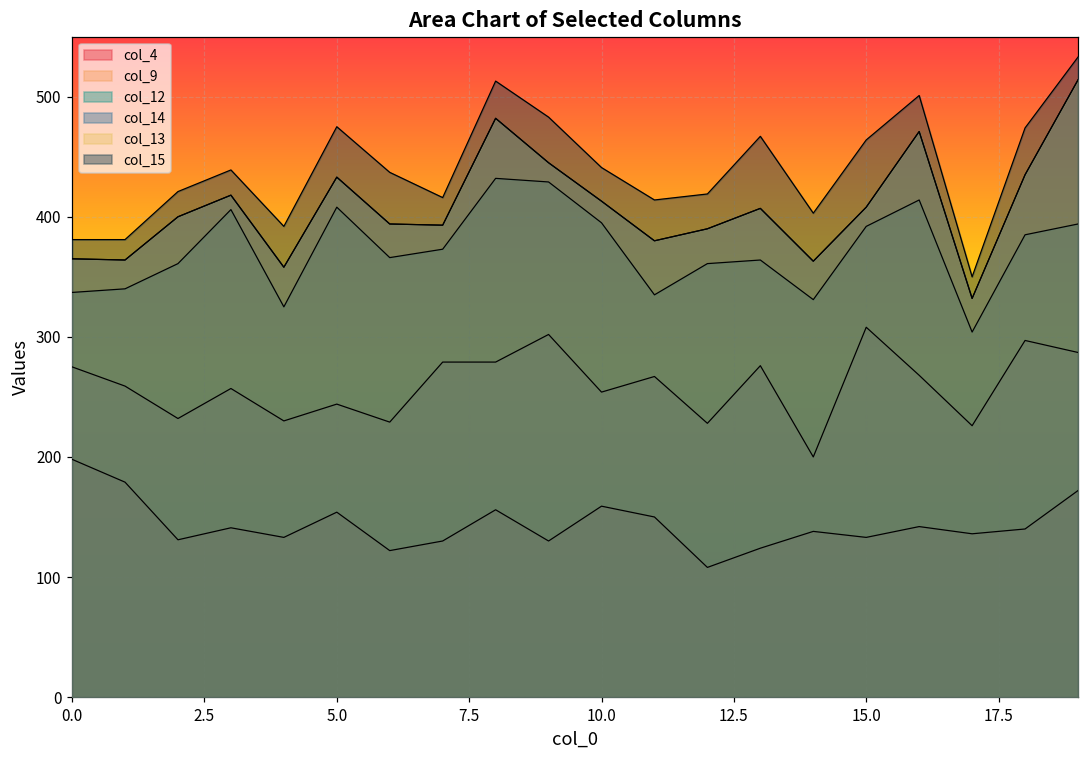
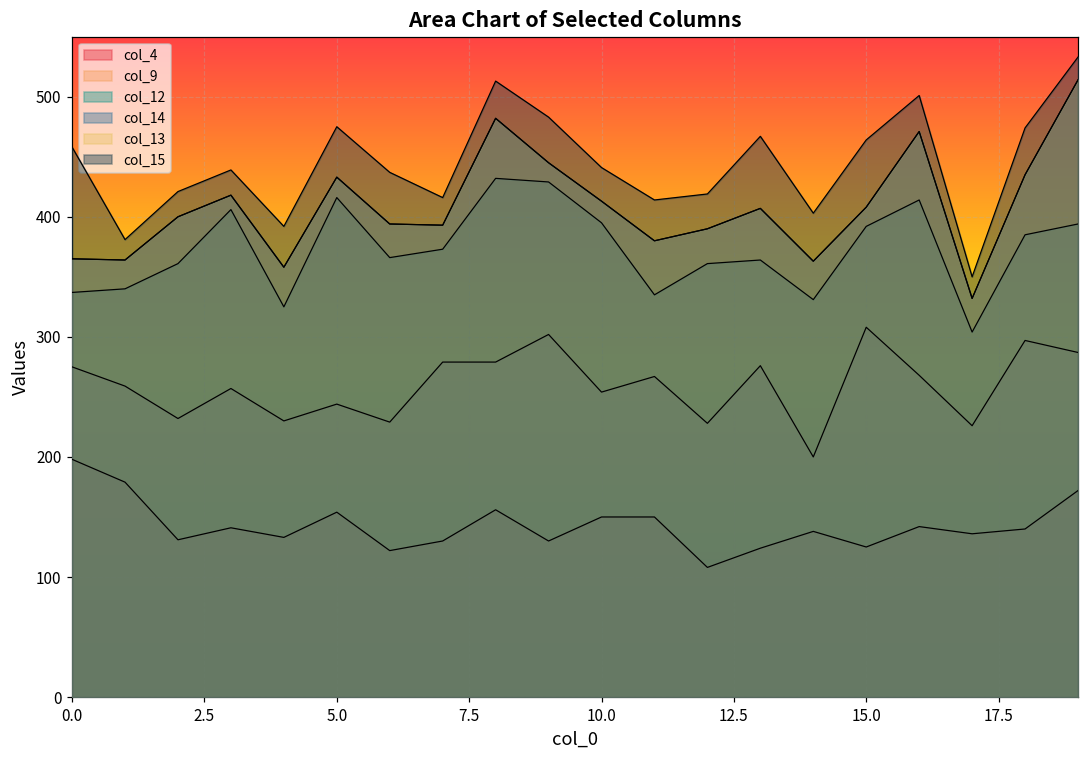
  {
    "col_4": {
      "0.0": 198,
      "5.0": 154,
-     "10.0": 159,
-     "15.0": 133
+     "10.0": 150,
+     "15.0": 125
    },
    "col_12": {
      "0.0": 337,
-     "5.0": 408,
+     "5.0": 416,
      "10.0": 395,
      "15.0": 392
    },
    "col_15": {
-     "0.0": 381,
+     "0.0": 458,
      "5.0": 475,
      "10.0": 441,
      "15.0": 464
    }
  }
